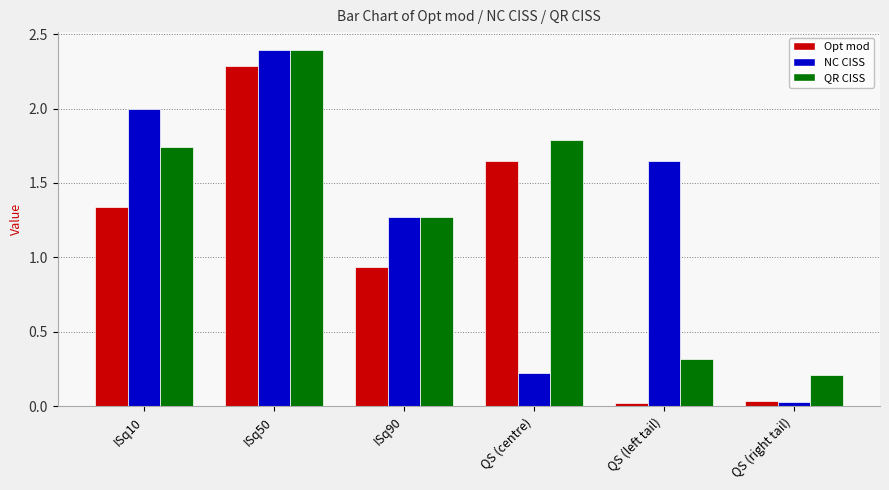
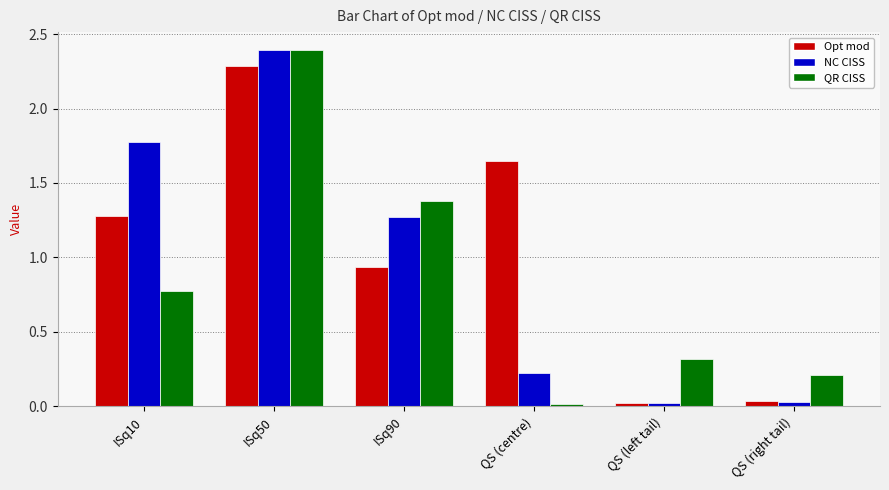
  {
    "Opt mod": {
-     "ISq10": 1.34,
+     "ISq10": 1.28,
      "ISq50": 2.29,
      "ISq90": 0.94,
      "QS (centre)": 1.65,
      "QS (left tail)": 0.02,
      "QS (right tail)": 0.03
    },
    "NC CISS": {
-     "ISq10": 1.99,
+     "ISq10": 1.78,
      "ISq50": 2.39,
      "ISq90": 1.27,
      "QS (centre)": 0.23,
-     "QS (left tail)": 1.65,
+     "QS (left tail)": 0.02,
      "QS (right tail)": 0.03
    },
    "QR CISS": {
-     "ISq10": 1.74,
+     "ISq10": 0.78,
      "ISq50": 2.39,
-     "ISq90": 1.27,
-     "QS (centre)": 1.79,
+     "ISq90": 1.38,
+     "QS (centre)": 0.01,
      "QS (left tail)": 0.32,
      "QS (right tail)": 0.21
    }
  }
